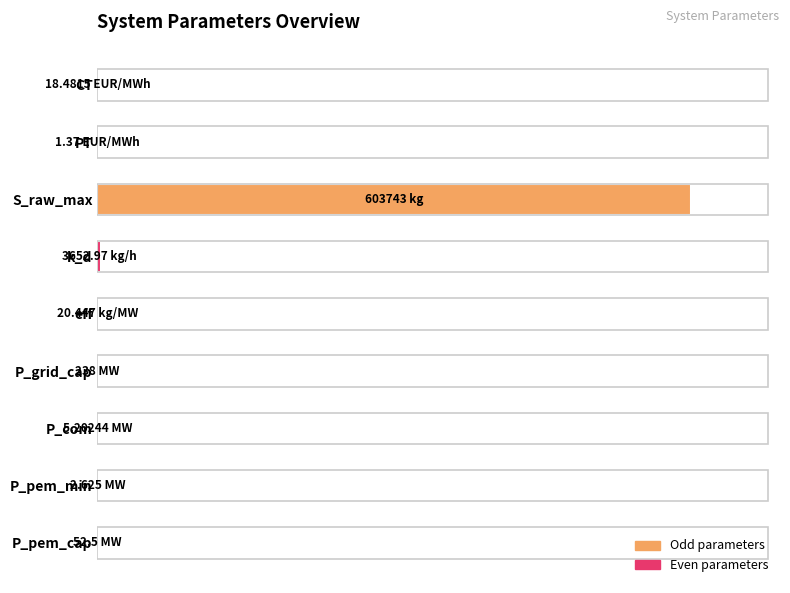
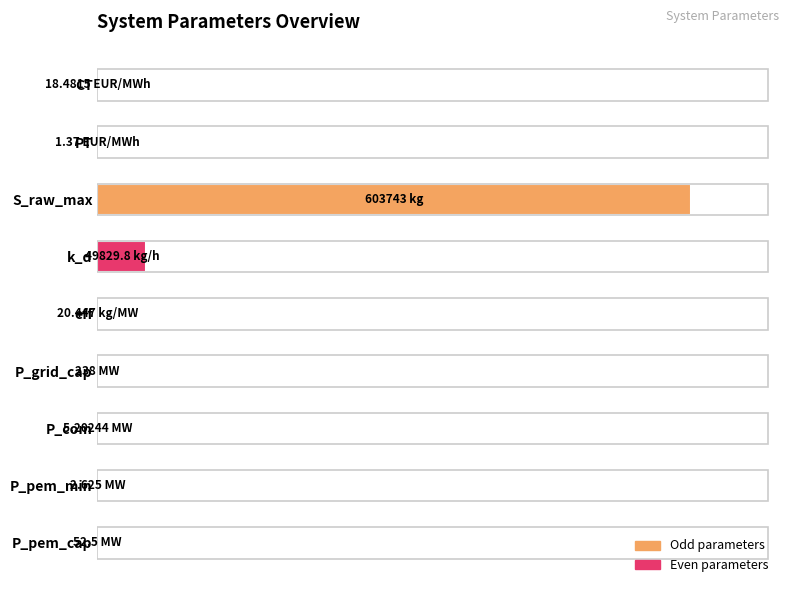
  {
-   "k_d": 3652.97
+   "k_d": 49829.8
  }
